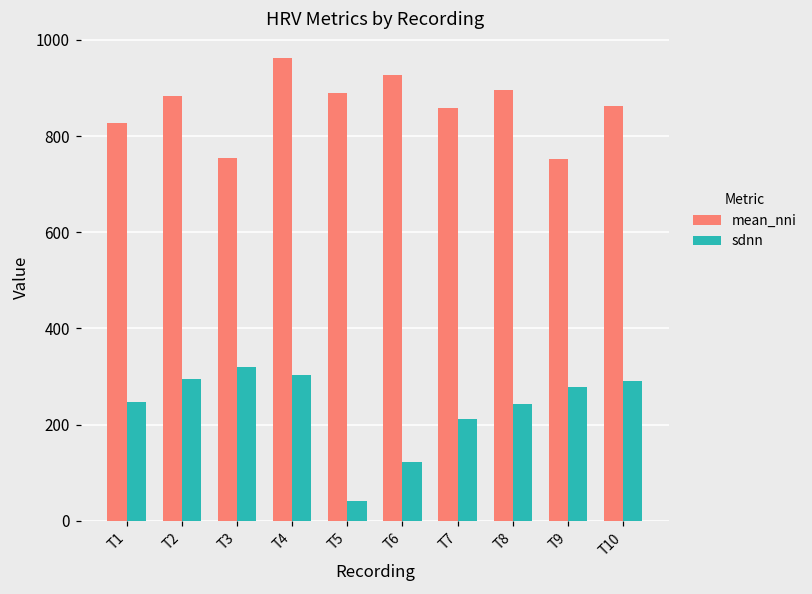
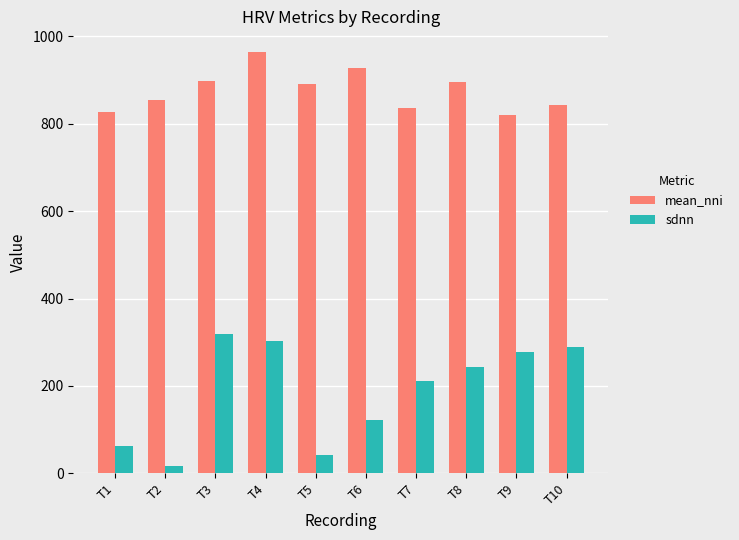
  {
    "mean_nni": {
      "T1": 830,
-     "T2": 880,
-     "T3": 760,
+     "T2": 860,
+     "T3": 900,
      "T4": 960,
      "T5": 890,
      "T6": 930,
-     "T7": 860,
+     "T7": 840,
      "T8": 890,
-     "T9": 750,
-     "T10": 860
+     "T9": 820,
+     "T10": 840
    },
    "sdnn": {
-     "T1": 250,
-     "T2": 300,
+     "T1": 60,
+     "T2": 20,
      "T3": 320,
      "T4": 300,
      "T5": 40,
      "T6": 120,
      "T7": 210,
      "T8": 240,
      "T9": 280,
      "T10": 290
    }
  }
